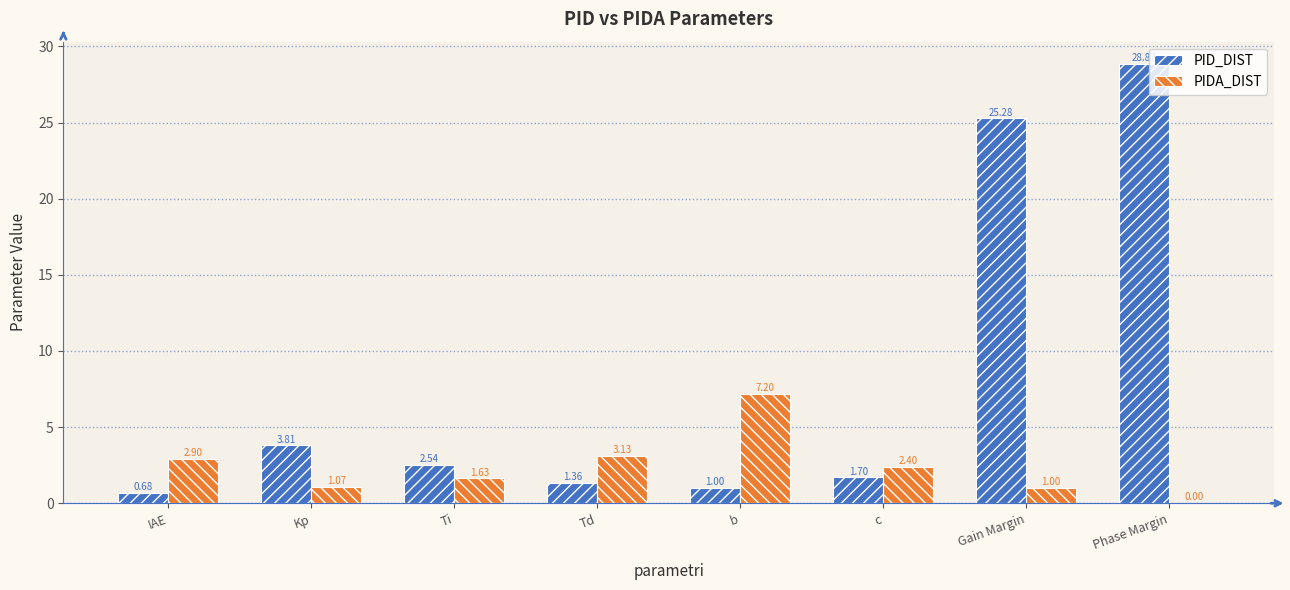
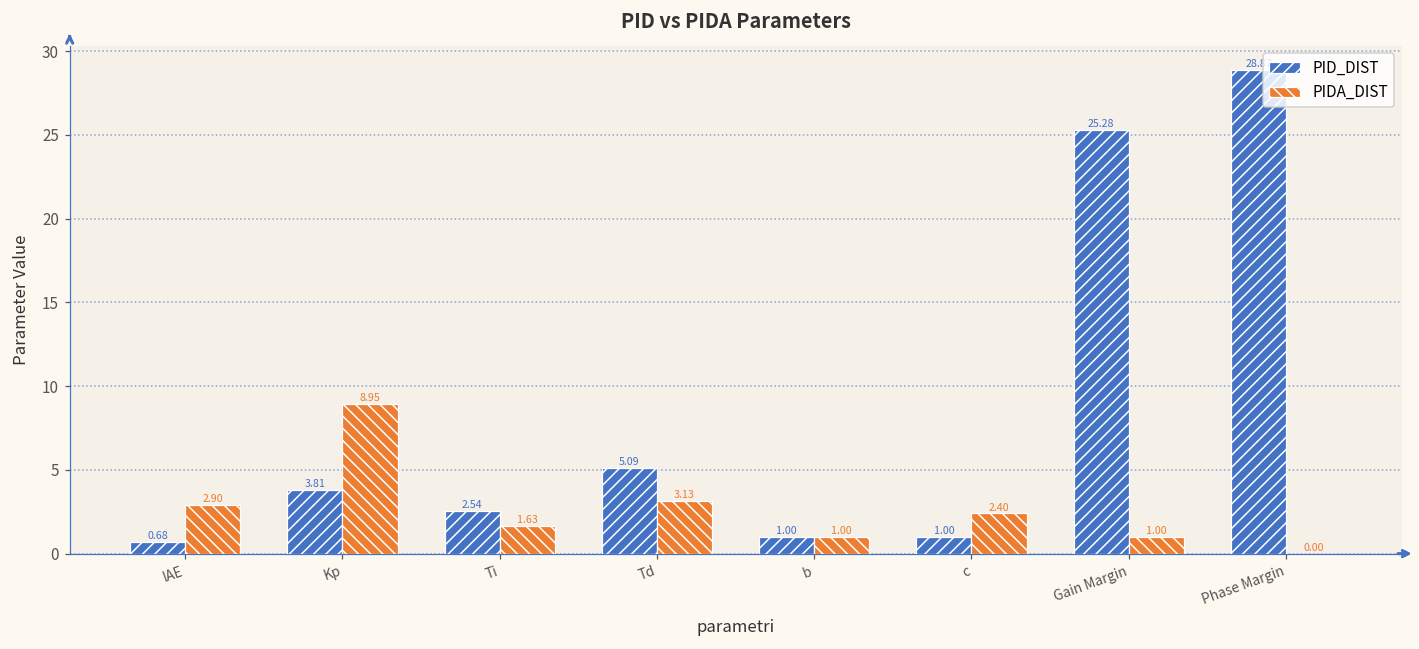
  {
    "PID_DIST": {
      "IAE": 0.68,
      "Kp": 3.81,
      "Ti": 2.54,
-     "Td": 1.36,
+     "Td": 5.09,
      "b": 1.00,
-     "c": 1.70,
+     "c": 1.00,
      "Gain Margin": 25.28
    },
    "PIDA_DIST": {
      "IAE": 2.90,
-     "Kp": 1.07,
+     "Kp": 8.95,
      "Ti": 1.63,
      "Td": 3.13,
-     "b": 7.20,
+     "b": 1.00,
      "c": 2.40,
      "Gain Margin": 1.00,
      "Phase Margin": 0.00
    }
  }
